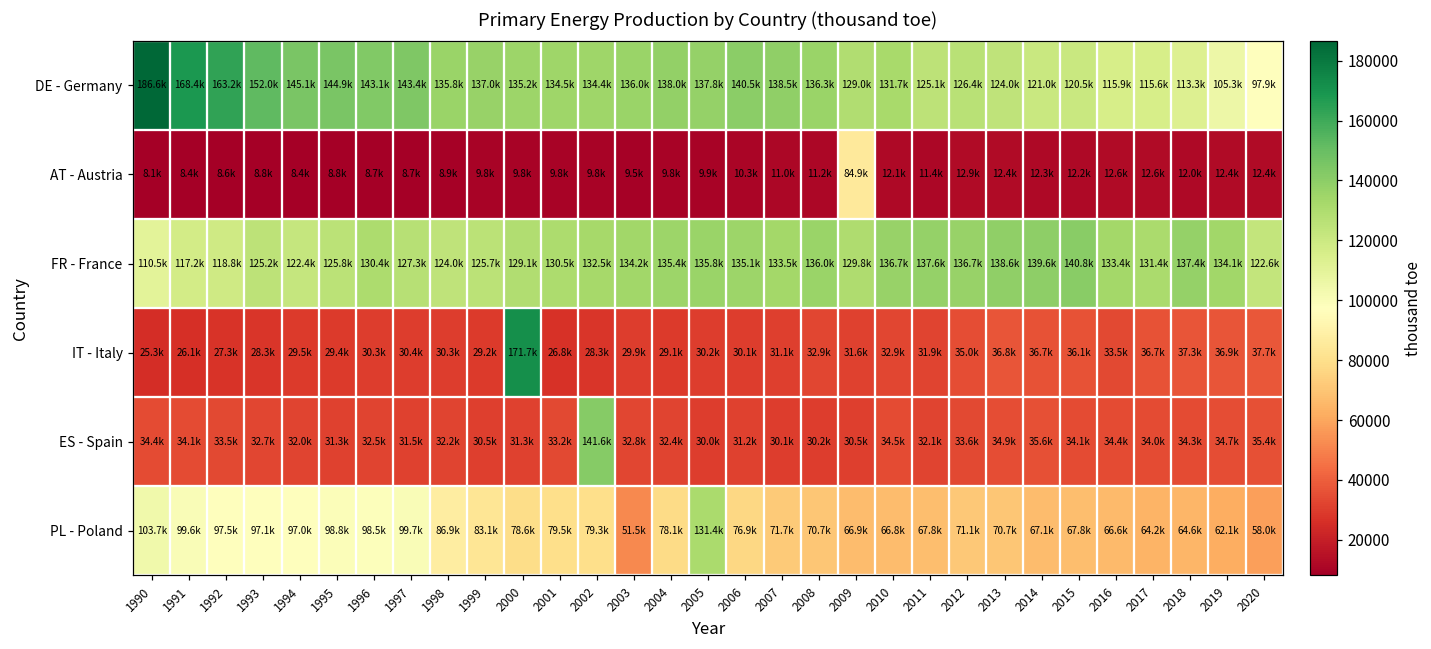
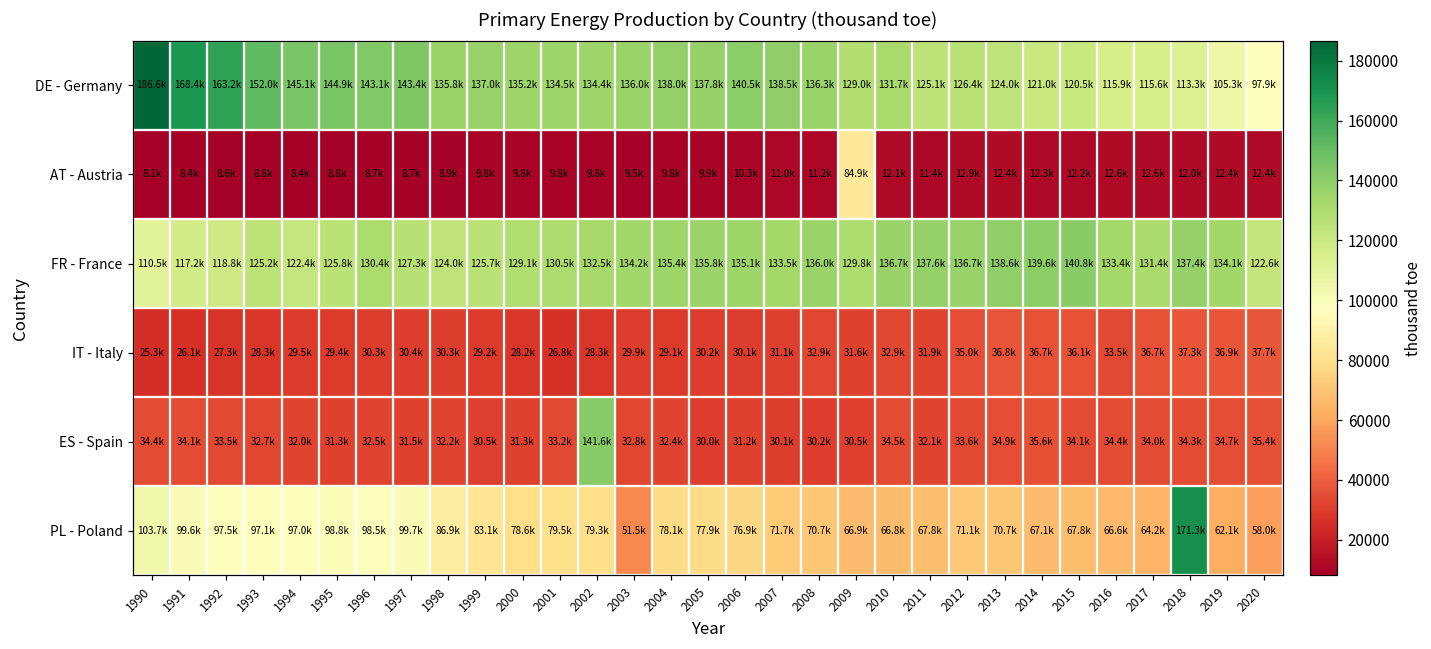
  {
    "DE - Germany": {
      "1990": "186.6k",
      "1991": "168.4k",
      "1992": "163.2k",
      "1993": "152.0k",
      "1994": "145.1k",
      "1995": "144.9k",
      "1996": "143.1k",
      "1997": "143.4k",
      "1998": "135.8k",
      "1999": "137.0k",
      "2000": "135.2k",
      "2001": "134.5k",
      "2002": "134.4k",
      "2003": "136.0k",
      "2004": "138.0k",
      "2005": "137.8k",
      "2006": "140.5k",
      "2007": "138.5k",
      "2008": "136.3k",
      "2009": "129.0k",
      "2010": "131.7k",
      "2011": "125.1k",
      "2012": "126.4k",
      "2013": "124.0k",
      "2014": "121.0k",
      "2015": "120.5k",
      "2016": "115.9k",
      "2017": "115.6k",
      "2018": "113.3k",
      "2019": "105.3k",
      "2020": "97.9k"
    },
    "AT - Austria": {
      "1990": "8.1k",
      "1991": "8.4k",
      "1992": "8.6k",
      "1993": "8.8k",
      "1994": "8.4k",
      "1995": "8.8k",
      "1996": "8.7k",
      "1997": "8.7k",
      "1998": "8.9k",
      "1999": "9.8k",
      "2000": "9.8k",
      "2001": "9.8k",
      "2002": "9.8k",
      "2003": "9.5k",
      "2004": "9.8k",
      "2005": "9.9k",
      "2006": "10.3k",
      "2007": "11.0k",
      "2008": "11.2k",
      "2009": "84.9k",
      "2010": "12.1k",
      "2011": "11.4k",
      "2012": "12.9k",
      "2013": "12.4k",
      "2014": "12.3k",
      "2015": "12.2k",
      "2016": "12.6k",
      "2017": "12.6k",
      "2018": "12.0k",
      "2019": "12.4k",
      "2020": "12.4k"
    },
    "FR - France": {
      "1990": "110.5k",
      "1991": "117.2k",
      "1992": "118.8k",
      "1993": "125.2k",
      "1994": "122.4k",
      "1995": "125.8k",
      "1996": "130.4k",
      "1997": "127.3k",
      "1998": "124.0k",
      "1999": "125.7k",
      "2000": "129.1k",
      "2001": "130.5k",
      "2002": "132.5k",
      "2003": "134.2k",
      "2004": "135.4k",
      "2005": "135.8k",
      "2006": "135.1k",
      "2007": "133.5k",
      "2008": "136.0k",
      "2009": "129.8k",
      "2010": "136.7k",
      "2011": "137.6k",
      "2012": "136.7k",
      "2013": "138.6k",
      "2014": "139.6k",
      "2015": "140.8k",
      "2016": "133.4k",
      "2017": "131.4k",
      "2018": "137.4k",
      "2019": "134.1k",
      "2020": "122.6k"
    },
    "IT - Italy": {
      "1990": "25.3k",
      "1991": "26.1k",
      "1992": "27.3k",
      "1993": "28.3k",
      "1994": "29.5k",
      "1995": "29.4k",
      "1996": "30.3k",
      "1997": "30.4k",
      "1998": "30.3k",
      "1999": "29.2k",
-     "2000": "171.7k",
+     "2000": "28.2k",
      "2001": "26.8k",
      "2002": "28.3k",
      "2003": "29.9k",
      "2004": "29.1k",
      "2005": "30.2k",
      "2006": "30.1k",
      "2007": "31.1k",
      "2008": "32.9k",
      "2009": "31.6k",
      "2010": "32.9k",
      "2011": "31.9k",
      "2012": "35.0k",
      "2013": "36.8k",
      "2014": "36.7k",
      "2015": "36.1k",
      "2016": "33.5k",
      "2017": "36.7k",
      "2018": "37.3k",
      "2019": "36.9k",
      "2020": "37.7k"
    },
    "ES - Spain": {
      "1990": "34.4k",
      "1991": "34.1k",
      "1992": "33.5k",
      "1993": "32.7k",
      "1994": "32.0k",
      "1995": "31.3k",
      "1996": "32.5k",
      "1997": "31.5k",
      "1998": "32.2k",
      "1999": "30.5k",
      "2000": "31.3k",
      "2001": "33.2k",
      "2002": "141.6k",
      "2003": "32.8k",
      "2004": "32.4k",
      "2005": "30.0k",
      "2006": "31.2k",
      "2007": "30.1k",
      "2008": "30.2k",
      "2009": "30.5k",
      "2010": "34.5k",
      "2011": "32.1k",
      "2012": "33.6k",
      "2013": "34.9k",
      "2014": "35.6k",
      "2015": "34.1k",
      "2016": "34.4k",
      "2017": "34.0k",
      "2018": "34.3k",
      "2019": "34.7k",
      "2020": "35.4k"
    },
    "PL - Poland": {
      "1990": "103.7k",
      "1991": "99.6k",
      "1992": "97.5k",
      "1993": "97.1k",
      "1994": "97.0k",
      "1995": "98.8k",
      "1996": "98.5k",
      "1997": "99.7k",
      "1998": "86.9k",
      "1999": "83.1k",
      "2000": "78.6k",
      "2001": "79.5k",
      "2002": "79.3k",
      "2003": "51.5k",
      "2004": "78.1k",
-     "2005": "131.4k",
+     "2005": "77.9k",
      "2006": "76.9k",
      "2007": "71.7k",
      "2008": "70.7k",
      "2009": "66.9k",
      "2010": "66.8k",
      "2011": "67.8k",
      "2012": "71.1k",
      "2013": "70.7k",
      "2014": "67.1k",
      "2015": "67.8k",
      "2016": "66.6k",
      "2017": "64.2k",
-     "2018": "64.6k",
+     "2018": "171.3k",
      "2019": "62.1k",
      "2020": "58.0k"
    }
  }
